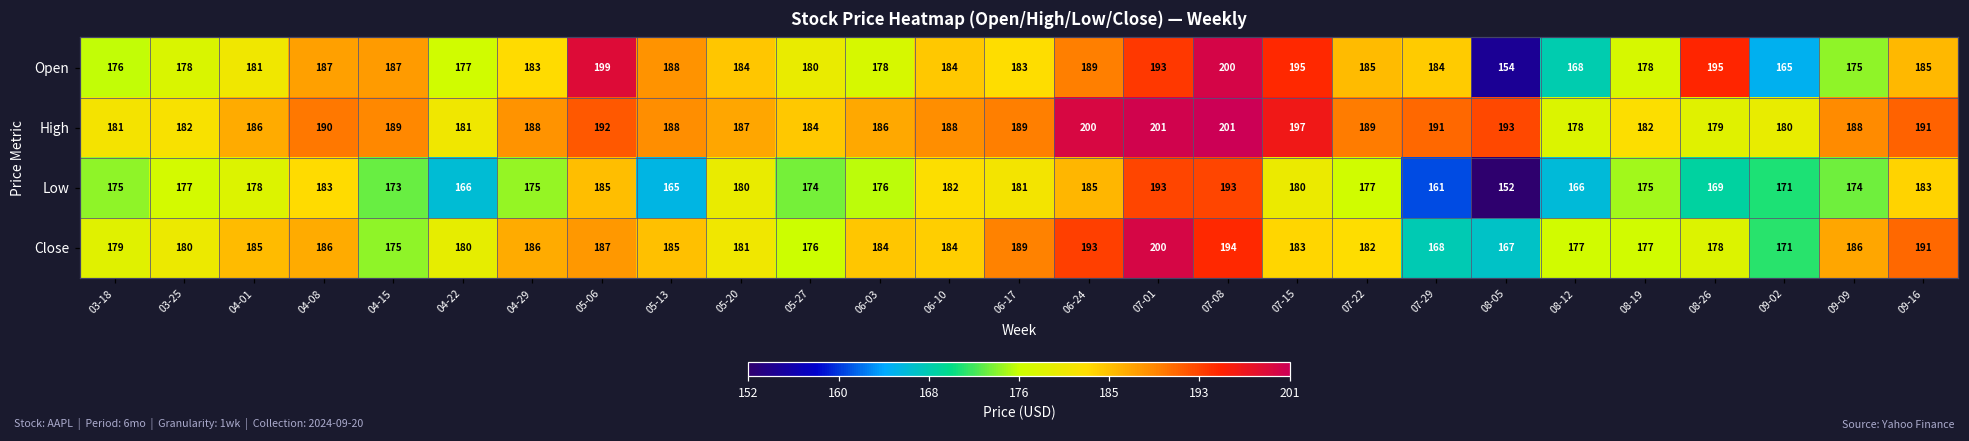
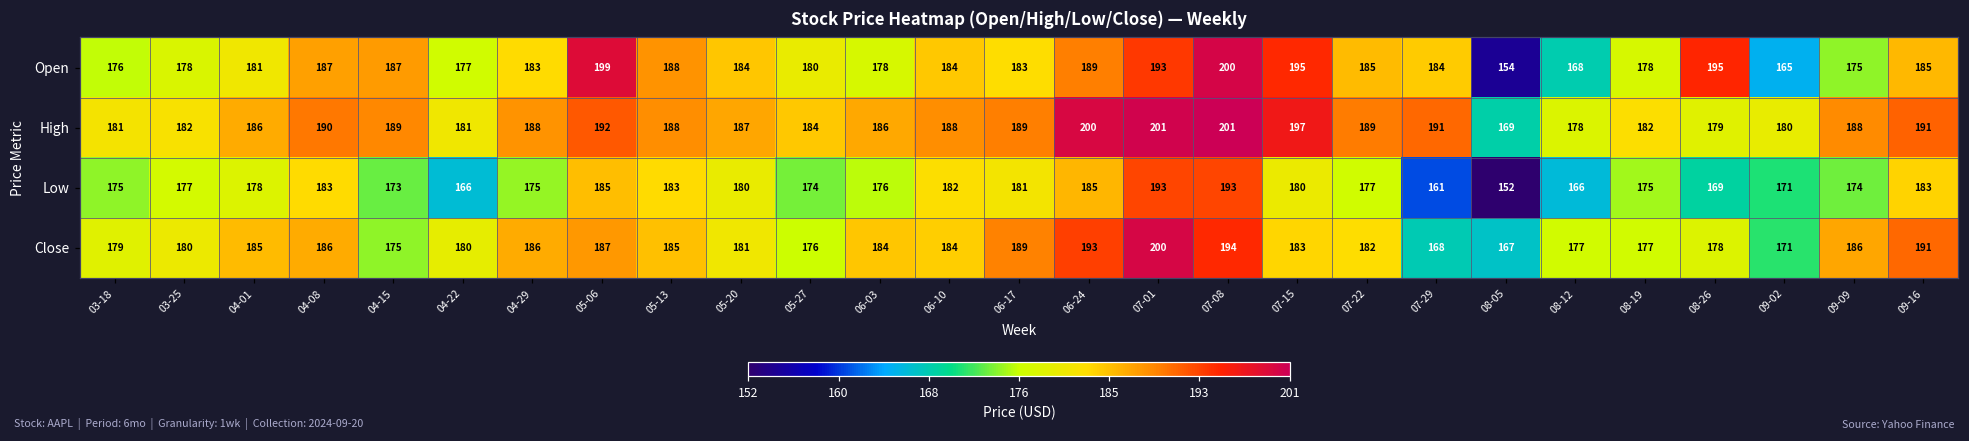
  {
    "Open": {
      "03-18": 176,
      "03-25": 178,
      "04-01": 181,
      "04-08": 187,
      "04-15": 187,
      "04-22": 177,
      "04-29": 183,
      "05-06": 199,
      "05-13": 188,
      "05-20": 184,
      "05-27": 180,
      "06-03": 178,
      "06-10": 184,
      "06-17": 183,
      "06-24": 189,
      "07-01": 193,
      "07-08": 200,
      "07-15": 195,
      "07-22": 185,
      "07-29": 184,
      "08-05": 154,
      "08-12": 168,
      "08-19": 178,
      "08-26": 195,
      "09-02": 165,
      "09-09": 175,
      "09-16": 185
    },
    "High": {
      "03-18": 181,
      "03-25": 182,
      "04-01": 186,
      "04-08": 190,
      "04-15": 189,
      "04-22": 181,
      "04-29": 188,
      "05-06": 192,
      "05-13": 188,
      "05-20": 187,
      "05-27": 184,
      "06-03": 186,
      "06-10": 188,
      "06-17": 189,
      "06-24": 200,
      "07-01": 201,
      "07-08": 201,
      "07-15": 197,
      "07-22": 189,
      "07-29": 191,
-     "08-05": 193,
+     "08-05": 169,
      "08-12": 178,
      "08-19": 182,
      "08-26": 179,
      "09-02": 180,
      "09-09": 188,
      "09-16": 191
    },
    "Low": {
      "03-18": 175,
      "03-25": 177,
      "04-01": 178,
      "04-08": 183,
      "04-15": 173,
      "04-22": 166,
      "04-29": 175,
      "05-06": 185,
-     "05-13": 165,
+     "05-13": 183,
      "05-20": 180,
      "05-27": 174,
      "06-03": 176,
      "06-10": 182,
      "06-17": 181,
      "06-24": 185,
      "07-01": 193,
      "07-08": 193,
      "07-15": 180,
      "07-22": 177,
      "07-29": 161,
      "08-05": 152,
      "08-12": 166,
      "08-19": 175,
      "08-26": 169,
      "09-02": 171,
      "09-09": 174,
      "09-16": 183
    },
    "Close": {
      "03-18": 179,
      "03-25": 180,
      "04-01": 185,
      "04-08": 186,
      "04-15": 175,
      "04-22": 180,
      "04-29": 186,
      "05-06": 187,
      "05-13": 185,
      "05-20": 181,
      "05-27": 176,
      "06-03": 184,
      "06-10": 184,
      "06-17": 189,
      "06-24": 193,
      "07-01": 200,
      "07-08": 194,
      "07-15": 183,
      "07-22": 182,
      "07-29": 168,
      "08-05": 167,
      "08-12": 177,
      "08-19": 177,
      "08-26": 178,
      "09-02": 171,
      "09-09": 186,
      "09-16": 191
    }
  }
